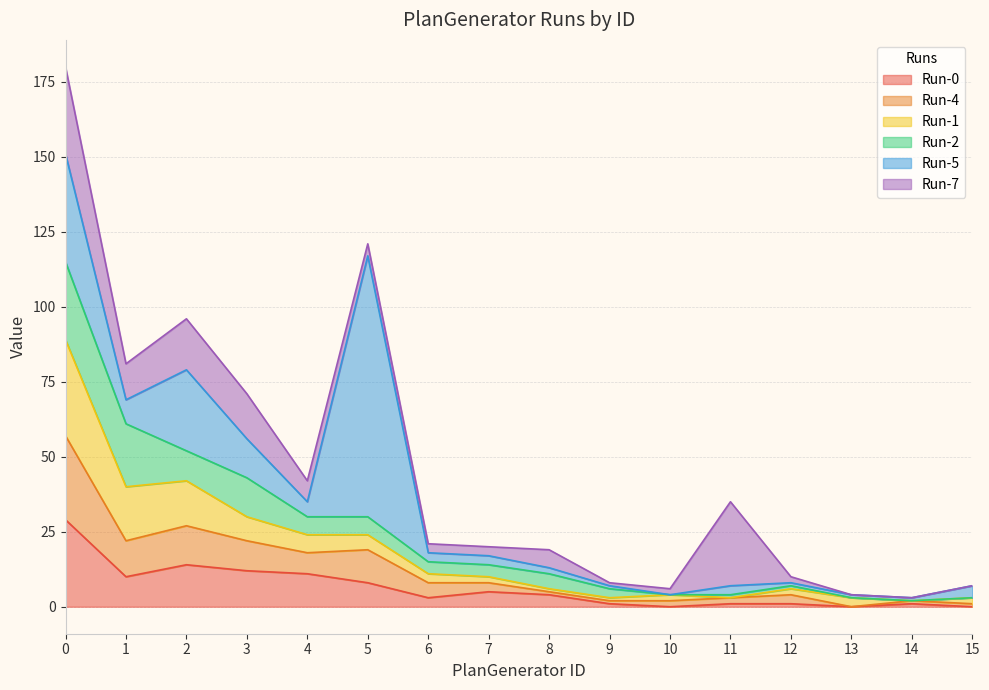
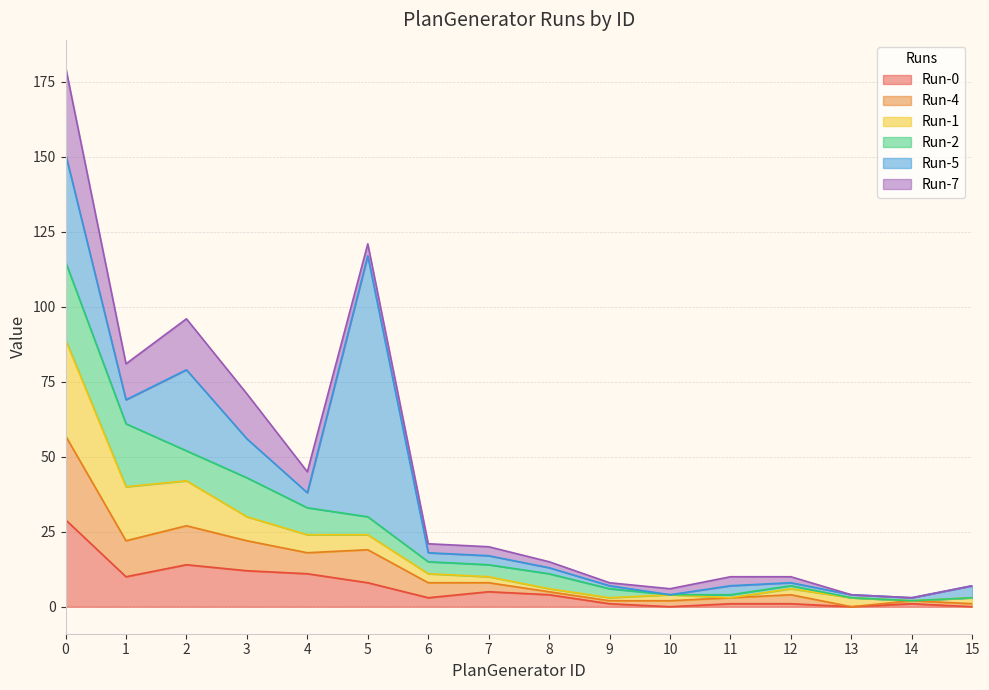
  {
    "Run-2": {
      "0": 26,
      "1": 21,
      "2": 10,
      "3": 13,
-     "4": 6,
+     "4": 9,
      "5": 6,
      "6": 4,
      "7": 4,
      "8": 5,
      "9": 3,
      "11": 1,
      "12": 1
    },
    "Run-5": {
      "0": 36,
      "1": 8,
      "2": 27,
      "3": 13,
      "4": 5,
      "5": 87,
      "6": 3,
      "7": 3,
      "8": 2,
      "9": 1,
      "11": 3,
      "12": 1
    },
    "Run-7": {
      "0": 29,
      "1": 12,
      "2": 17,
      "3": 15,
      "4": 7,
      "5": 4,
      "6": 3,
      "7": 3,
-     "8": 6,
+     "8": 2,
      "9": 1,
      "10": 2,
-     "11": 28,
+     "11": 3,
      "12": 2
    }
  }
